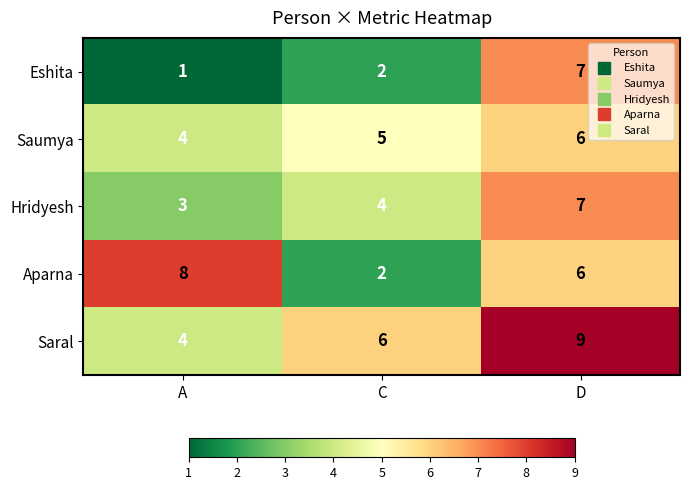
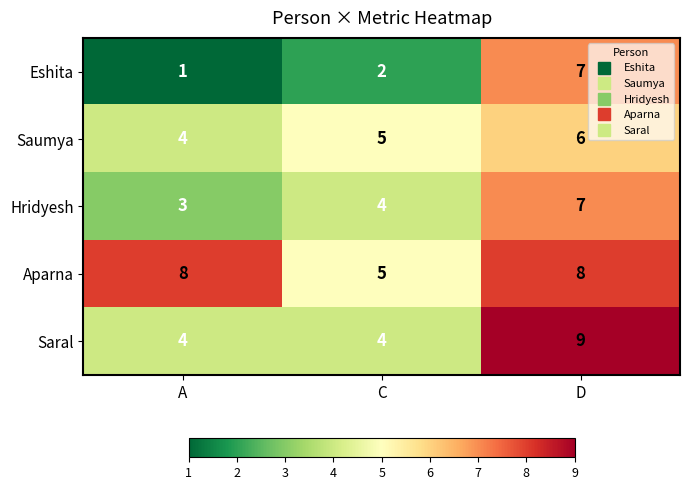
  {
    "Eshita": {
      "A": 1,
      "C": 2,
      "D": 7
    },
    "Saumya": {
      "A": 4,
      "C": 5,
      "D": 6
    },
    "Hridyesh": {
      "A": 3,
      "C": 4,
      "D": 7
    },
    "Aparna": {
      "A": 8,
-     "C": 2,
-     "D": 6
+     "C": 5,
+     "D": 8
    },
    "Saral": {
      "A": 4,
-     "C": 6,
+     "C": 4,
      "D": 9
    }
  }
